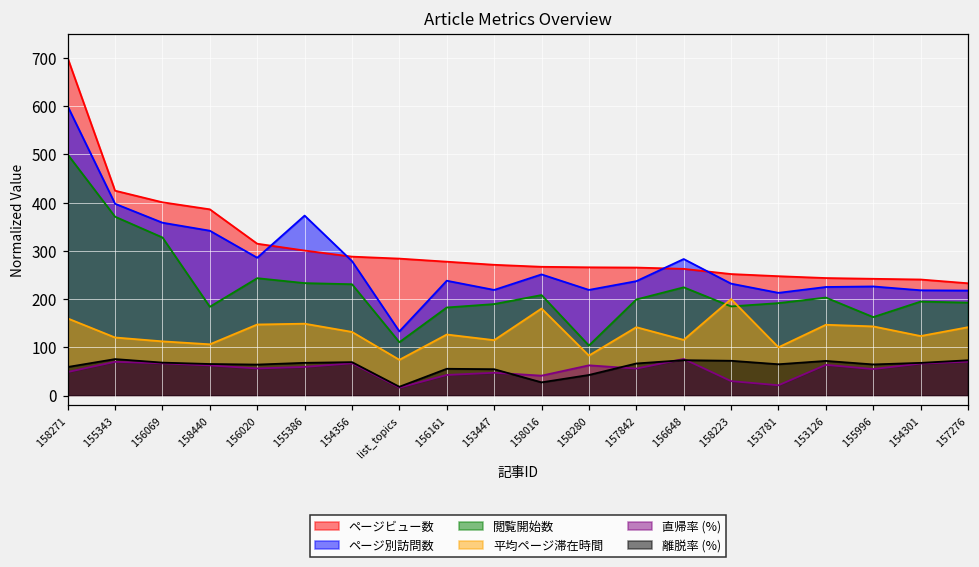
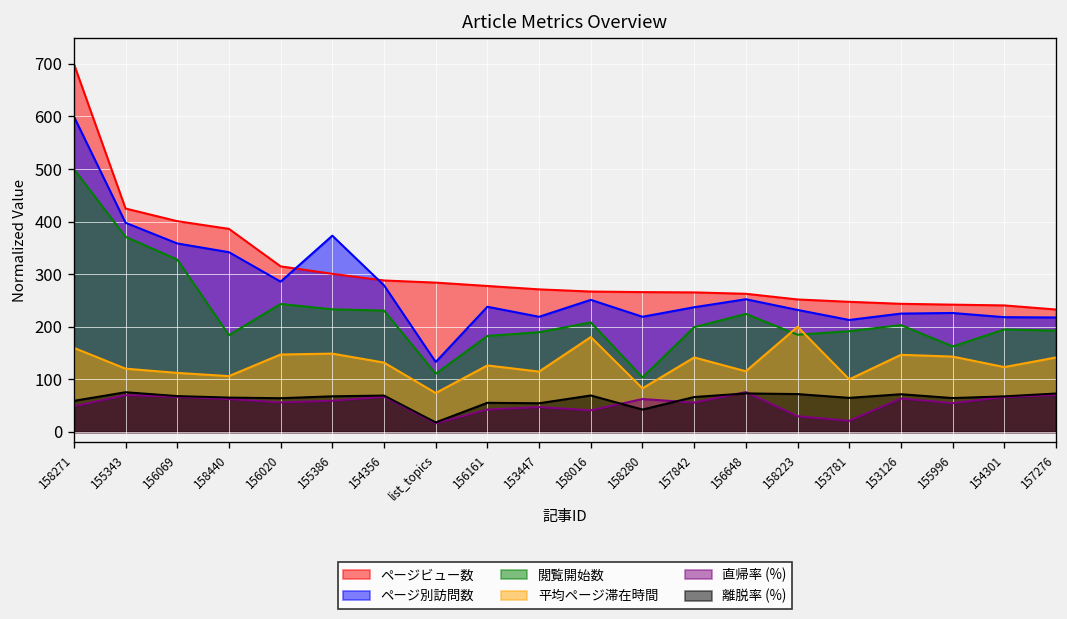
  {
    "ページビュー数": {
      "158271": 700,
      "155343": 420,
      "156069": 400,
      "158440": 390,
      "156020": 310,
      "155386": 300,
      "154356": 290,
      "list_topics": 280,
      "156161": 280,
      "153447": 270,
      "158016": 270,
      "158280": 270,
      "157842": 270,
      "156648": 260,
      "158223": 250,
      "153781": 250,
      "153126": 240,
      "155996": 240,
      "154301": 240,
      "157276": 230
    },
    "ページ別訪問数": {
      "158271": 600,
      "155343": 400,
      "156069": 360,
      "158440": 340,
      "156020": 290,
      "155386": 370,
      "154356": 280,
      "list_topics": 130,
      "156161": 240,
      "153447": 220,
      "158016": 250,
      "158280": 220,
      "157842": 240,
-     "156648": 280,
+     "156648": 250,
      "158223": 230,
      "153781": 210,
      "153126": 230,
      "155996": 230,
      "154301": 220,
      "157276": 220
    },
    "閲覧開始数": {
      "158271": 500,
      "155343": 370,
      "156069": 330,
      "158440": 180,
      "156020": 240,
      "155386": 230,
      "154356": 230,
      "list_topics": 110,
      "156161": 180,
      "153447": 190,
      "158016": 210,
      "158280": 100,
      "157842": 200,
      "156648": 220,
      "158223": 180,
      "153781": 190,
      "153126": 200,
      "155996": 160,
      "154301": 190,
      "157276": 190
    },
    "平均ページ滞在時間": {
      "158271": 160,
      "155343": 120,
      "156069": 110,
      "158440": 110,
      "156020": 150,
      "155386": 150,
      "154356": 130,
      "list_topics": 70,
      "156161": 130,
      "153447": 110,
      "158016": 180,
      "158280": 80,
      "157842": 140,
      "156648": 120,
      "158223": 200,
      "153781": 100,
      "153126": 150,
      "155996": 140,
      "154301": 120,
      "157276": 140
    },
    "直帰率 (%)": {
      "158271": 50,
      "156020": 60,
      "155386": 60,
      "156161": 40,
      "153447": 50,
      "158016": 40,
      "158280": 60,
      "157842": 60,
      "158223": 30,
      "153781": 20,
      "153126": 60,
      "155996": 50
    },
    "離脱率 (%)": {
      "158271": 60,
      "156020": 60,
      "155386": 70,
      "156161": 60,
      "153447": 50,
-     "158016": 30,
+     "158016": 70,
      "158280": 40,
      "157842": 70,
      "158223": 70,
      "153781": 60,
      "153126": 70,
      "155996": 60
    }
  }
